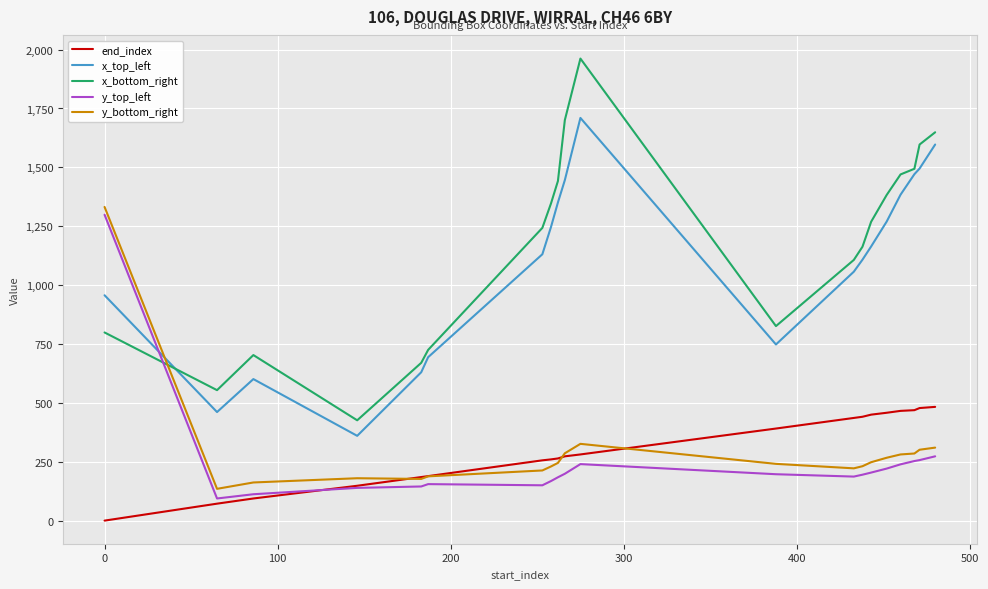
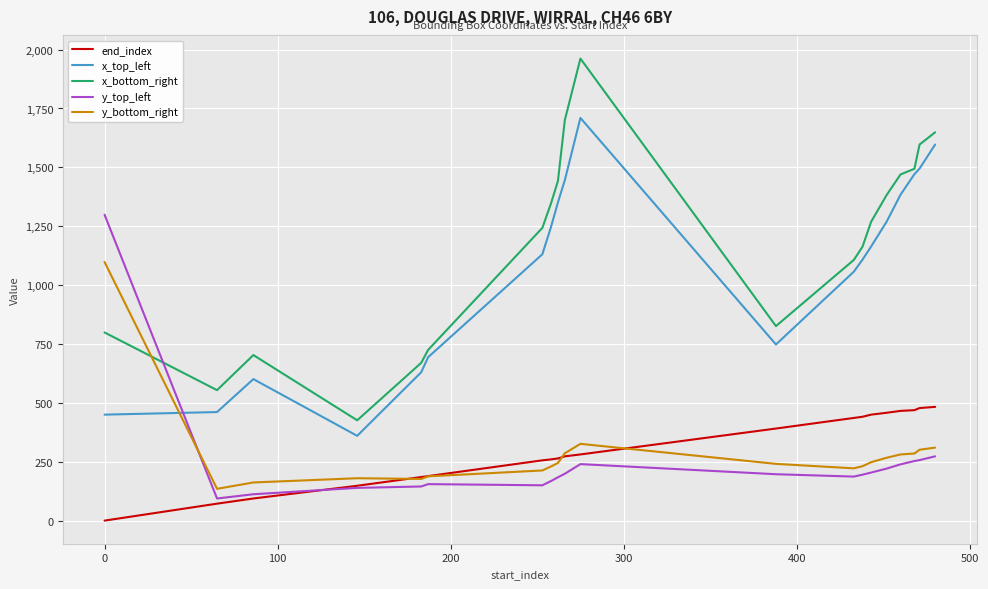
  {
    "end_index": {
      "0": "0"
    },
    "x_top_left": {
-     "0": "960"
+     "0": "450"
    },
    "x_bottom_right": {
      "0": "800"
    },
    "y_top_left": {
      "0": "1,300"
    },
    "y_bottom_right": {
-     "0": "1,330"
+     "0": "1,100"
    }
  }
